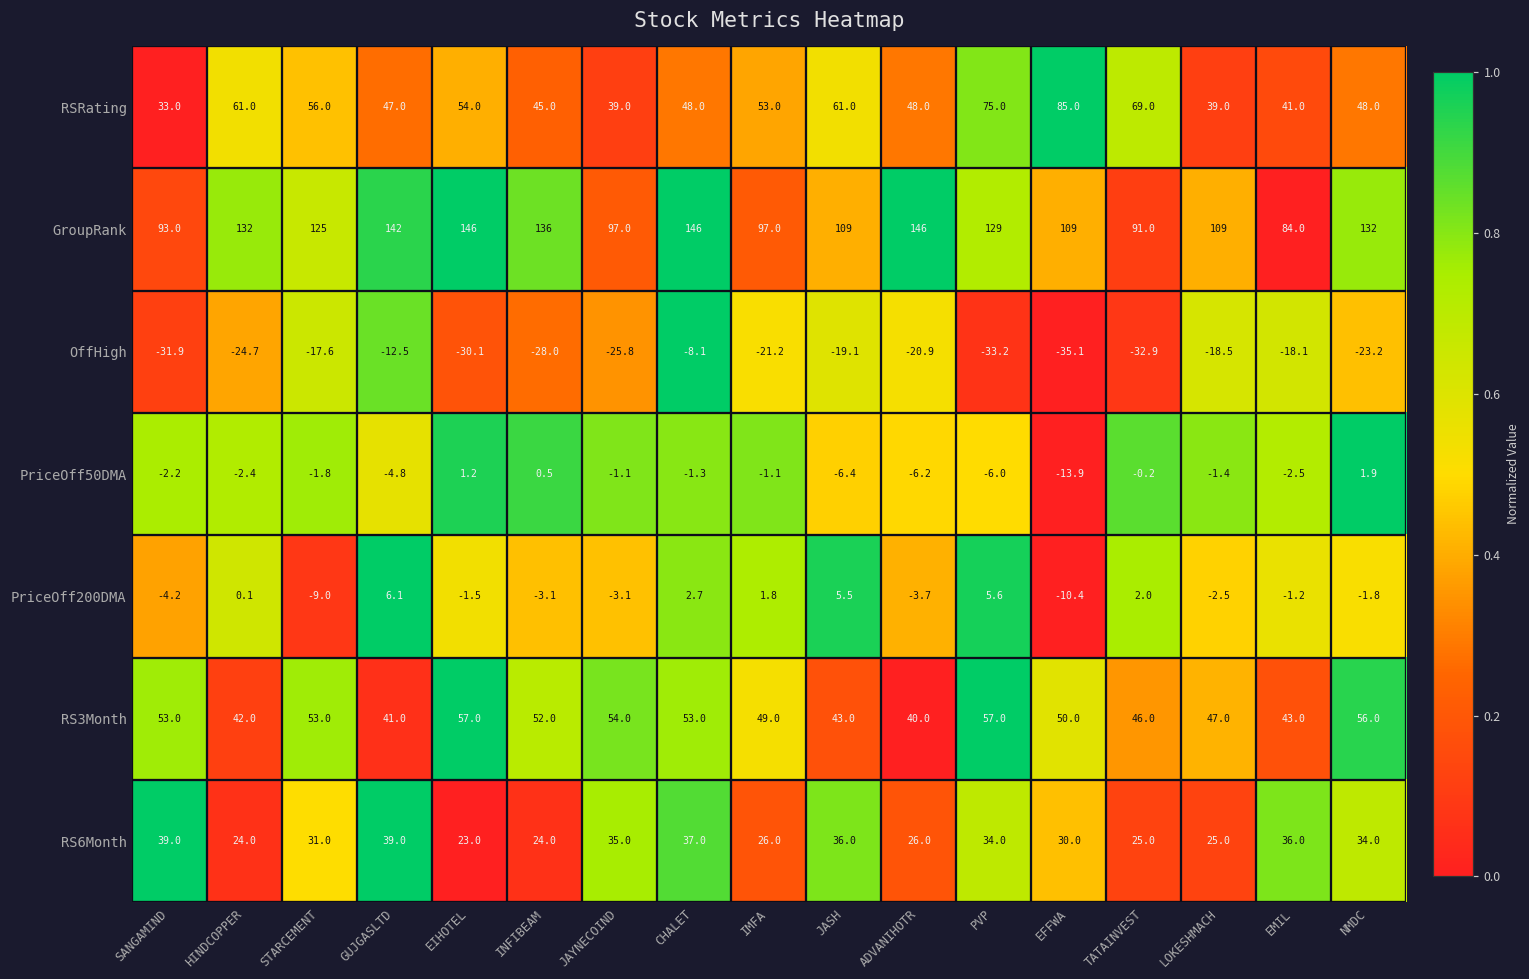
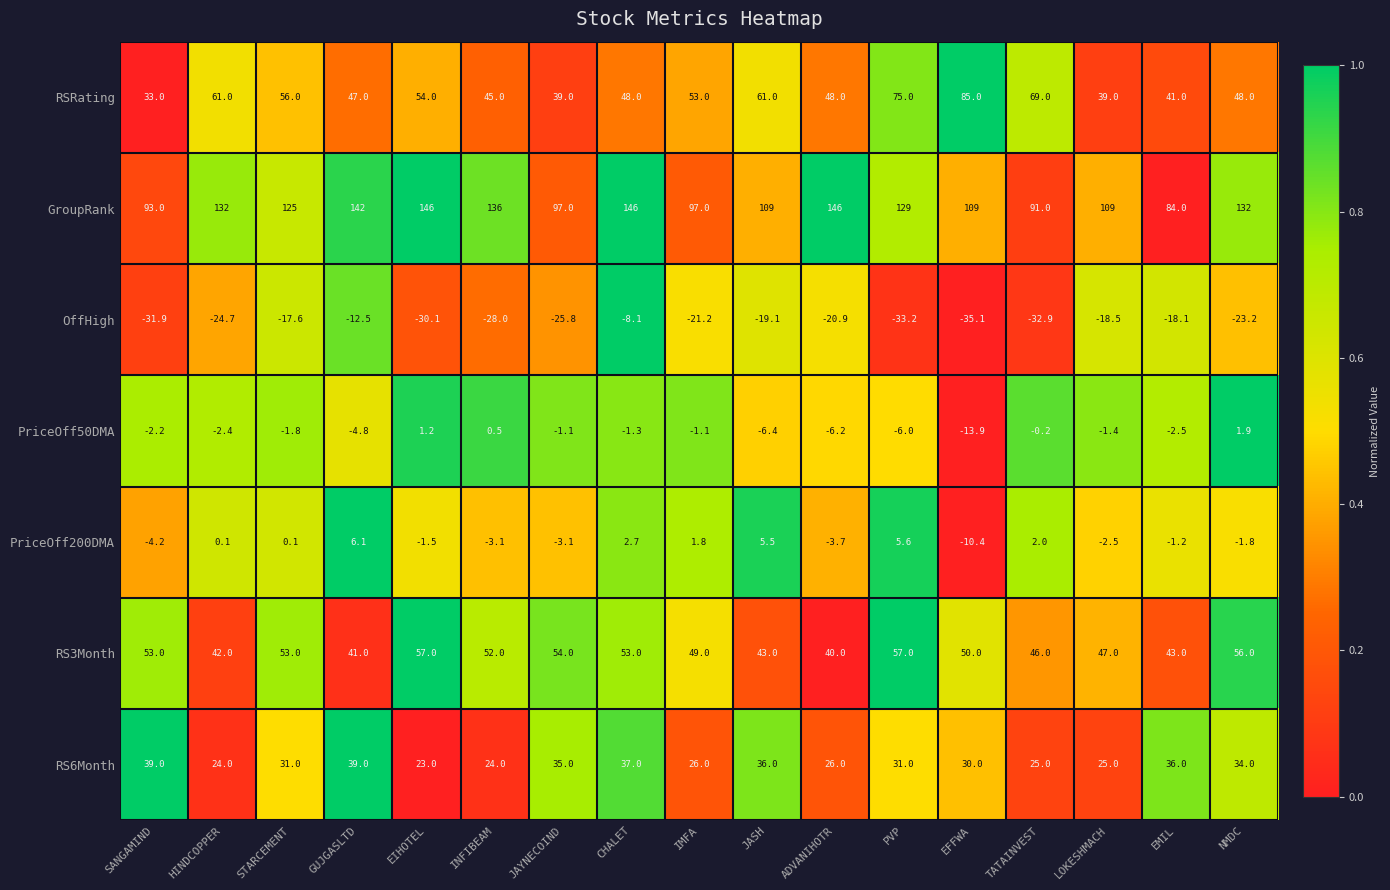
  {
    "RSRating": {
      "SANGAMIND": 33.0,
      "HINDCOPPER": 61.0,
      "STARCEMENT": 56.0,
      "GUJGASLTD": 47.0,
      "EIHOTEL": 54.0,
      "INFIBEAM": 45.0,
      "JAYNECOIND": 39.0,
      "CHALET": 48.0,
      "IMFA": 53.0,
      "JASH": 61.0,
      "ADVANIHOTR": 48.0,
      "PVP": 75.0,
      "EFFWA": 85.0,
      "TATAINVEST": 69.0,
      "LOKESHMACH": 39.0,
      "EMIL": 41.0,
      "NMDC": 48.0
    },
    "GroupRank": {
      "SANGAMIND": 93.0,
      "HINDCOPPER": 132,
      "STARCEMENT": 125,
      "GUJGASLTD": 142,
      "EIHOTEL": 146,
      "INFIBEAM": 136,
      "JAYNECOIND": 97.0,
      "CHALET": 146,
      "IMFA": 97.0,
      "JASH": 109,
      "ADVANIHOTR": 146,
      "PVP": 129,
      "EFFWA": 109,
      "TATAINVEST": 91.0,
      "LOKESHMACH": 109,
      "EMIL": 84.0,
      "NMDC": 132
    },
    "OffHigh": {
      "SANGAMIND": -31.9,
      "HINDCOPPER": -24.7,
      "STARCEMENT": -17.6,
      "GUJGASLTD": -12.5,
      "EIHOTEL": -30.1,
      "INFIBEAM": -28.0,
      "JAYNECOIND": -25.8,
      "CHALET": -8.1,
      "IMFA": -21.2,
      "JASH": -19.1,
      "ADVANIHOTR": -20.9,
      "PVP": -33.2,
      "EFFWA": -35.1,
      "TATAINVEST": -32.9,
      "LOKESHMACH": -18.5,
      "EMIL": -18.1,
      "NMDC": -23.2
    },
    "PriceOff50DMA": {
      "SANGAMIND": -2.2,
      "HINDCOPPER": -2.4,
      "STARCEMENT": -1.8,
      "GUJGASLTD": -4.8,
      "EIHOTEL": 1.2,
      "INFIBEAM": 0.5,
      "JAYNECOIND": -1.1,
      "CHALET": -1.3,
      "IMFA": -1.1,
      "JASH": -6.4,
      "ADVANIHOTR": -6.2,
      "PVP": -6.0,
      "EFFWA": -13.9,
      "TATAINVEST": -0.2,
      "LOKESHMACH": -1.4,
      "EMIL": -2.5,
      "NMDC": 1.9
    },
    "PriceOff200DMA": {
      "SANGAMIND": -4.2,
      "HINDCOPPER": 0.1,
-     "STARCEMENT": -9.0,
+     "STARCEMENT": 0.1,
      "GUJGASLTD": 6.1,
      "EIHOTEL": -1.5,
      "INFIBEAM": -3.1,
      "JAYNECOIND": -3.1,
      "CHALET": 2.7,
      "IMFA": 1.8,
      "JASH": 5.5,
      "ADVANIHOTR": -3.7,
      "PVP": 5.6,
      "EFFWA": -10.4,
      "TATAINVEST": 2.0,
      "LOKESHMACH": -2.5,
      "EMIL": -1.2,
      "NMDC": -1.8
    },
    "RS3Month": {
      "SANGAMIND": 53.0,
      "HINDCOPPER": 42.0,
      "STARCEMENT": 53.0,
      "GUJGASLTD": 41.0,
      "EIHOTEL": 57.0,
      "INFIBEAM": 52.0,
      "JAYNECOIND": 54.0,
      "CHALET": 53.0,
      "IMFA": 49.0,
      "JASH": 43.0,
      "ADVANIHOTR": 40.0,
      "PVP": 57.0,
      "EFFWA": 50.0,
      "TATAINVEST": 46.0,
      "LOKESHMACH": 47.0,
      "EMIL": 43.0,
      "NMDC": 56.0
    },
    "RS6Month": {
      "SANGAMIND": 39.0,
      "HINDCOPPER": 24.0,
      "STARCEMENT": 31.0,
      "GUJGASLTD": 39.0,
      "EIHOTEL": 23.0,
      "INFIBEAM": 24.0,
      "JAYNECOIND": 35.0,
      "CHALET": 37.0,
      "IMFA": 26.0,
      "JASH": 36.0,
      "ADVANIHOTR": 26.0,
-     "PVP": 34.0,
+     "PVP": 31.0,
      "EFFWA": 30.0,
      "TATAINVEST": 25.0,
      "LOKESHMACH": 25.0,
      "EMIL": 36.0,
      "NMDC": 34.0
    }
  }
